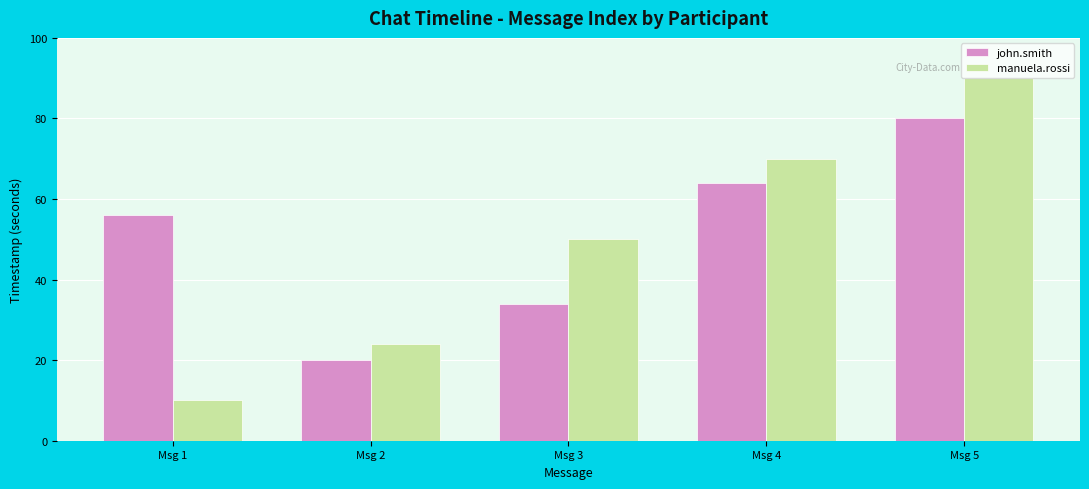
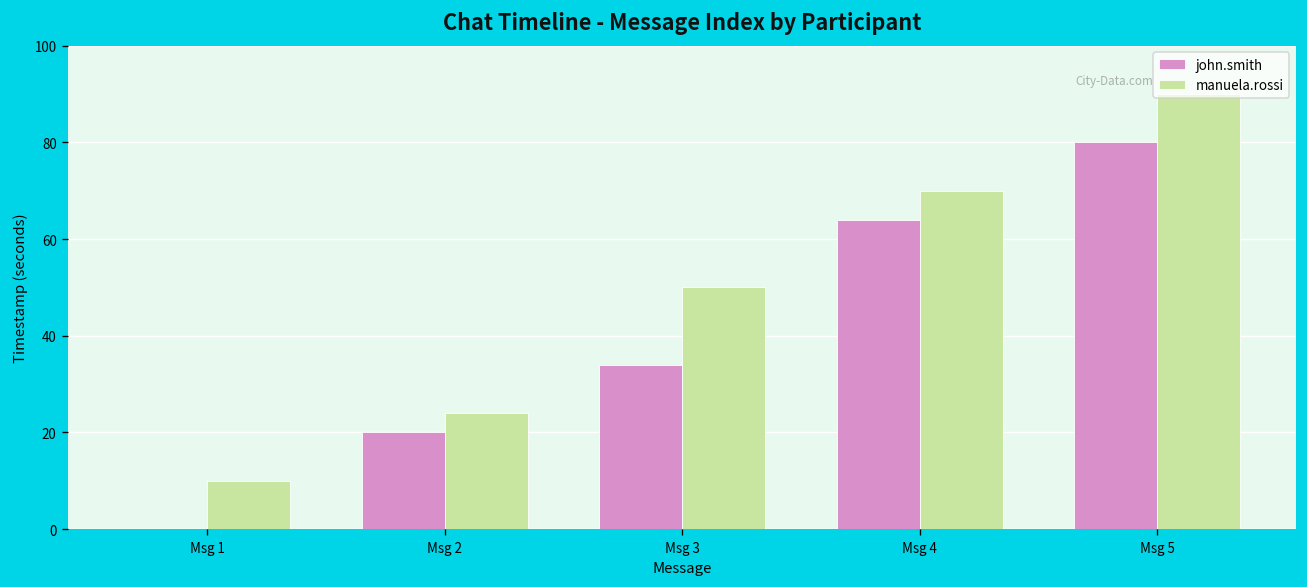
  {
    "john.smith": {
-     "Msg 1": 56,
+     "Msg 1": 0,
      "Msg 2": 20,
      "Msg 3": 34,
      "Msg 4": 64,
      "Msg 5": 80
    },
    "manuela.rossi": {
      "Msg 1": 10,
      "Msg 2": 24,
      "Msg 3": 50,
      "Msg 4": 70,
      "Msg 5": 90
    }
  }
